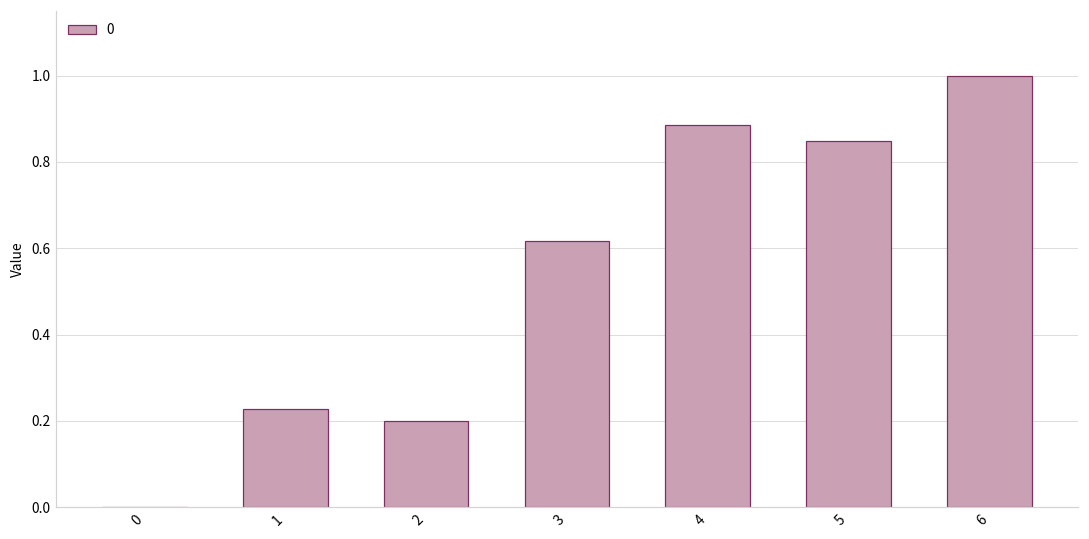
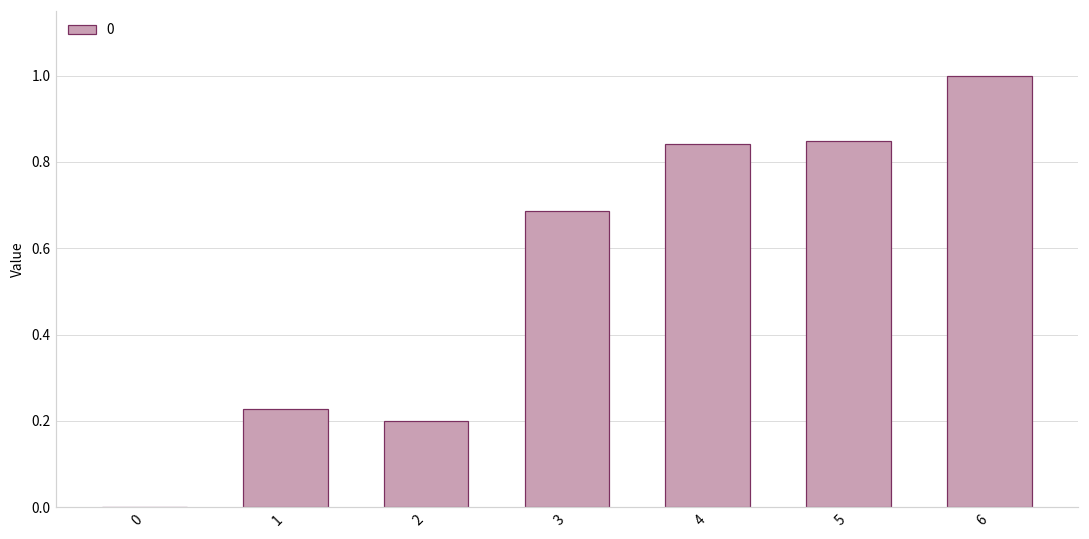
  {
    "0": 0.00,
    "1": 0.23,
    "2": 0.20,
-   "3": 0.62,
-   "4": 0.89,
+   "3": 0.69,
+   "4": 0.84,
    "5": 0.85,
    "6": 1.00
  }
